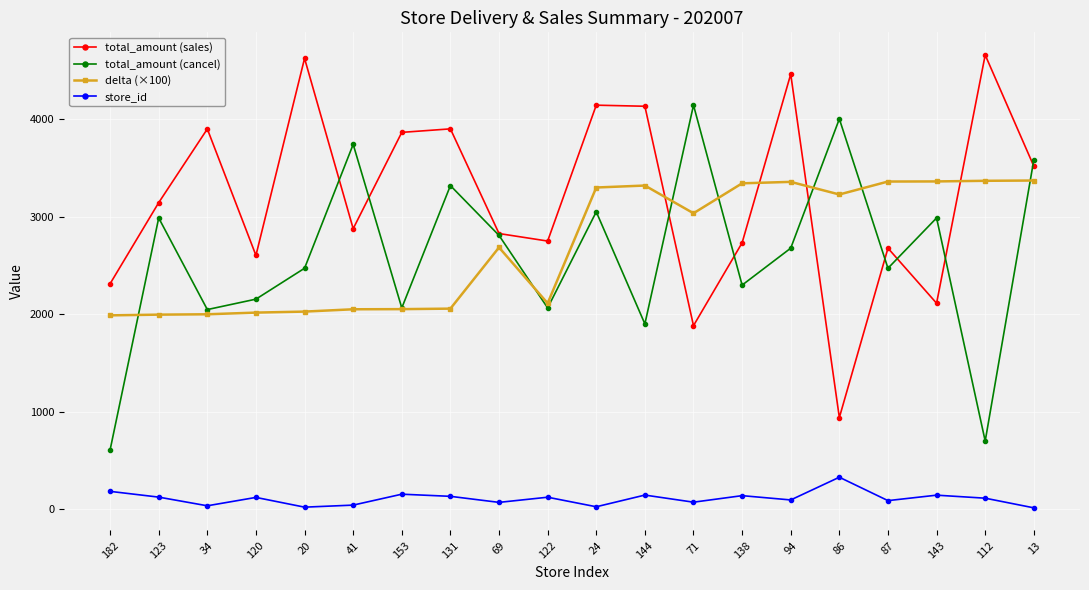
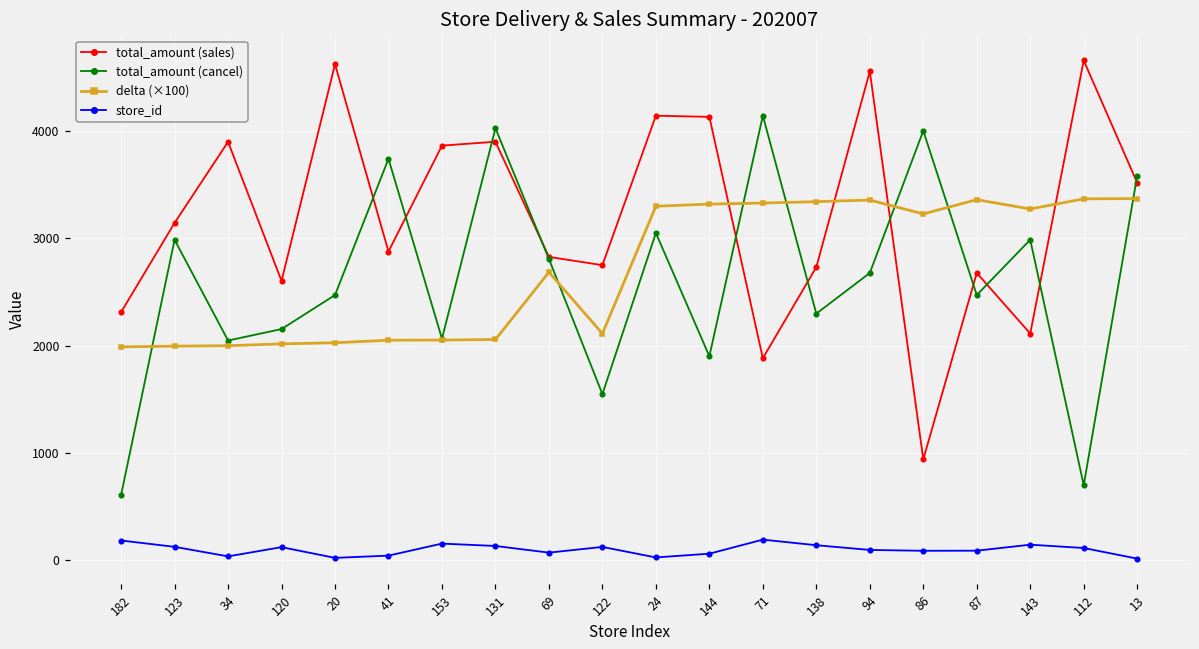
  {
    "total_amount (sales)": {
      "182": 2300,
      "123": 3100,
      "34": 3900,
      "120": 2600,
      "20": 4600,
      "41": 2900,
      "153": 3900,
      "131": 3900,
      "122": 2800,
      "24": 4100,
      "144": 4100,
      "71": 1900,
      "138": 2700,
-     "94": 4500,
+     "94": 4600,
      "86": 900,
      "87": 2700,
      "143": 2100,
      "112": 4700,
      "13": 3500
    },
    "total_amount (cancel)": {
      "182": 600,
      "123": 3000,
      "34": 2000,
      "120": 2200,
      "20": 2500,
      "41": 3700,
-     "131": 3300,
-     "122": 2100,
+     "131": 4000,
+     "122": 1500,
      "24": 3100,
      "144": 1900,
      "71": 4100,
      "138": 2300,
      "94": 2700,
      "86": 4000,
      "87": 2500,
      "143": 3000,
      "112": 700,
      "13": 3600
    },
    "delta (×100)": {
      "182": 2000,
      "123": 2000,
      "34": 2000,
      "120": 2000,
      "20": 2000,
      "41": 2100,
      "131": 2100,
      "69": 2700,
      "122": 2100,
      "24": 3300,
      "144": 3300,
-     "71": 3000,
+     "71": 3300,
      "138": 3300,
      "94": 3400,
      "86": 3200,
      "87": 3400,
-     "143": 3400,
+     "143": 3300,
      "112": 3400,
      "13": 3400
    },
    "store_id": {
      "182": 200,
      "123": 100,
      "34": 0,
      "120": 100,
      "20": 0,
      "41": 0,
      "153": 200,
      "131": 100,
      "69": 100,
      "122": 100,
      "24": 0,
-     "144": 140,
-     "71": 100,
+     "144": 60,
+     "71": 200,
      "138": 100,
      "94": 100,
-     "86": 300,
+     "86": 100,
      "87": 100,
      "143": 100,
      "112": 100,
      "13": 0
    }
  }
